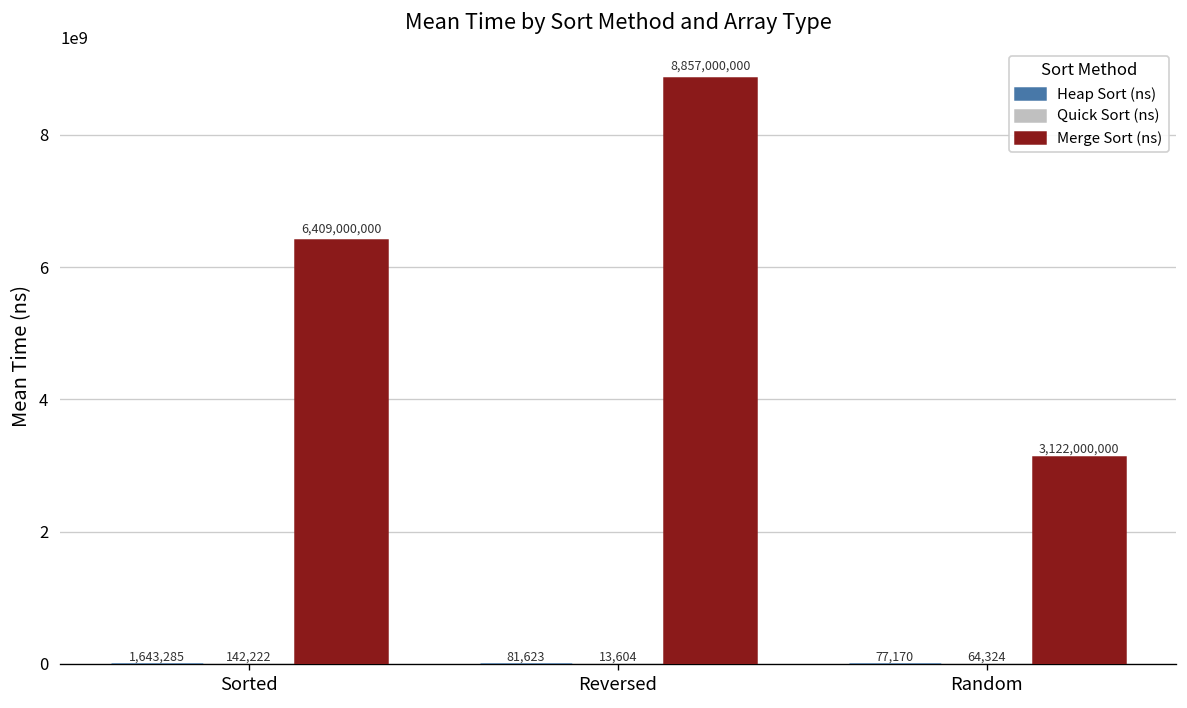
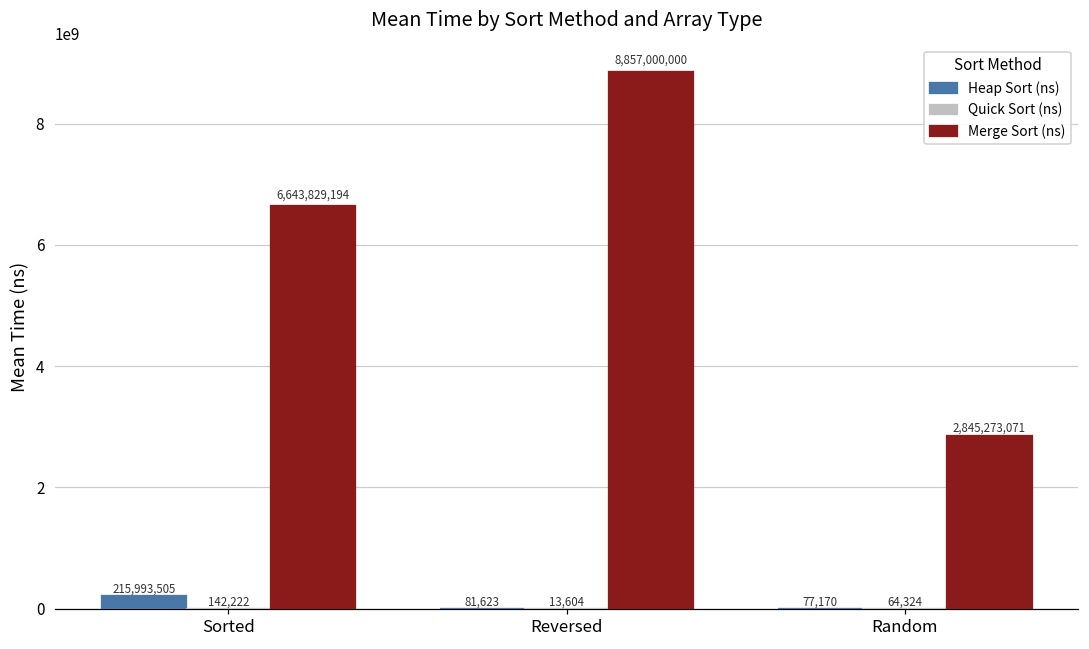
  {
    "Heap Sort (ns)": {
-     "Sorted": "1,643,285",
+     "Sorted": "215,993,505",
      "Reversed": "81,623",
      "Random": "77,170"
    },
    "Quick Sort (ns)": {
      "Sorted": "142,222",
      "Reversed": "13,604",
      "Random": "64,324"
    },
    "Merge Sort (ns)": {
-     "Sorted": "6,409,000,000",
+     "Sorted": "6,643,829,194",
      "Reversed": "8,857,000,000",
-     "Random": "3,122,000,000"
+     "Random": "2,845,273,071"
    }
  }
